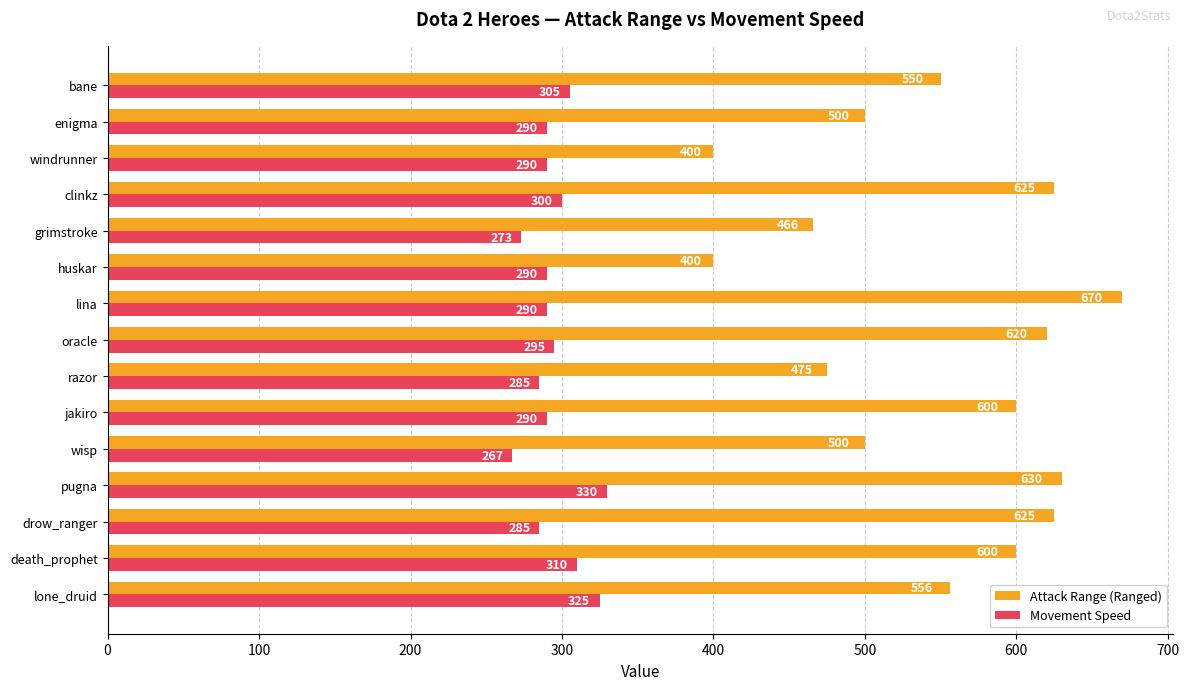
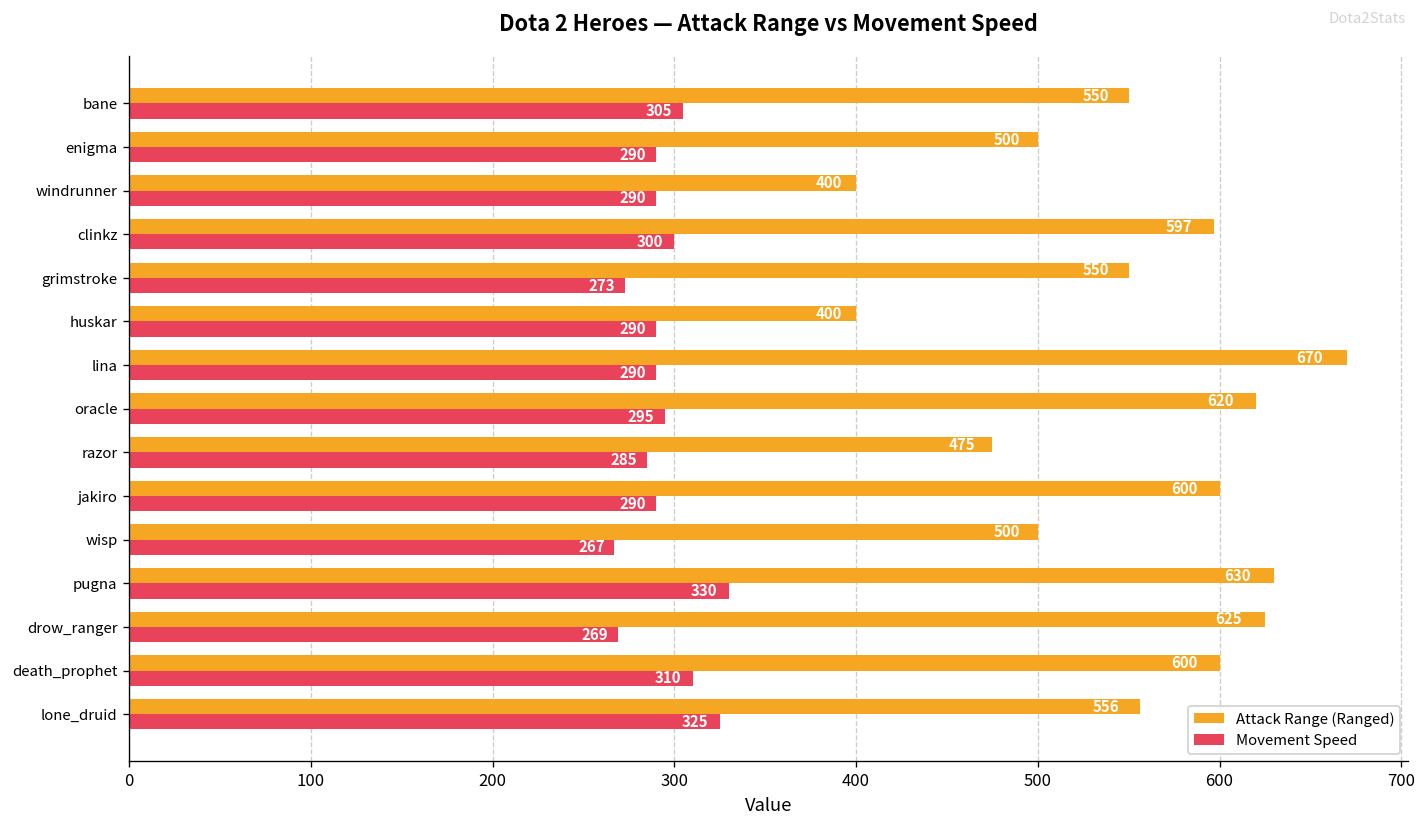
  {
    "Attack Range (Ranged)": {
      "bane": 550,
      "enigma": 500,
      "windrunner": 400,
-     "clinkz": 625,
-     "grimstroke": 466,
+     "clinkz": 597,
+     "grimstroke": 550,
      "huskar": 400,
      "lina": 670,
      "oracle": 620,
      "razor": 475,
      "jakiro": 600,
      "wisp": 500,
      "pugna": 630,
      "drow_ranger": 625,
      "death_prophet": 600,
      "lone_druid": 556
    },
    "Movement Speed": {
      "bane": 305,
      "enigma": 290,
      "windrunner": 290,
      "clinkz": 300,
      "grimstroke": 273,
      "huskar": 290,
      "lina": 290,
      "oracle": 295,
      "razor": 285,
      "jakiro": 290,
      "wisp": 267,
      "pugna": 330,
-     "drow_ranger": 285,
+     "drow_ranger": 269,
      "death_prophet": 310,
      "lone_druid": 325
    }
  }
